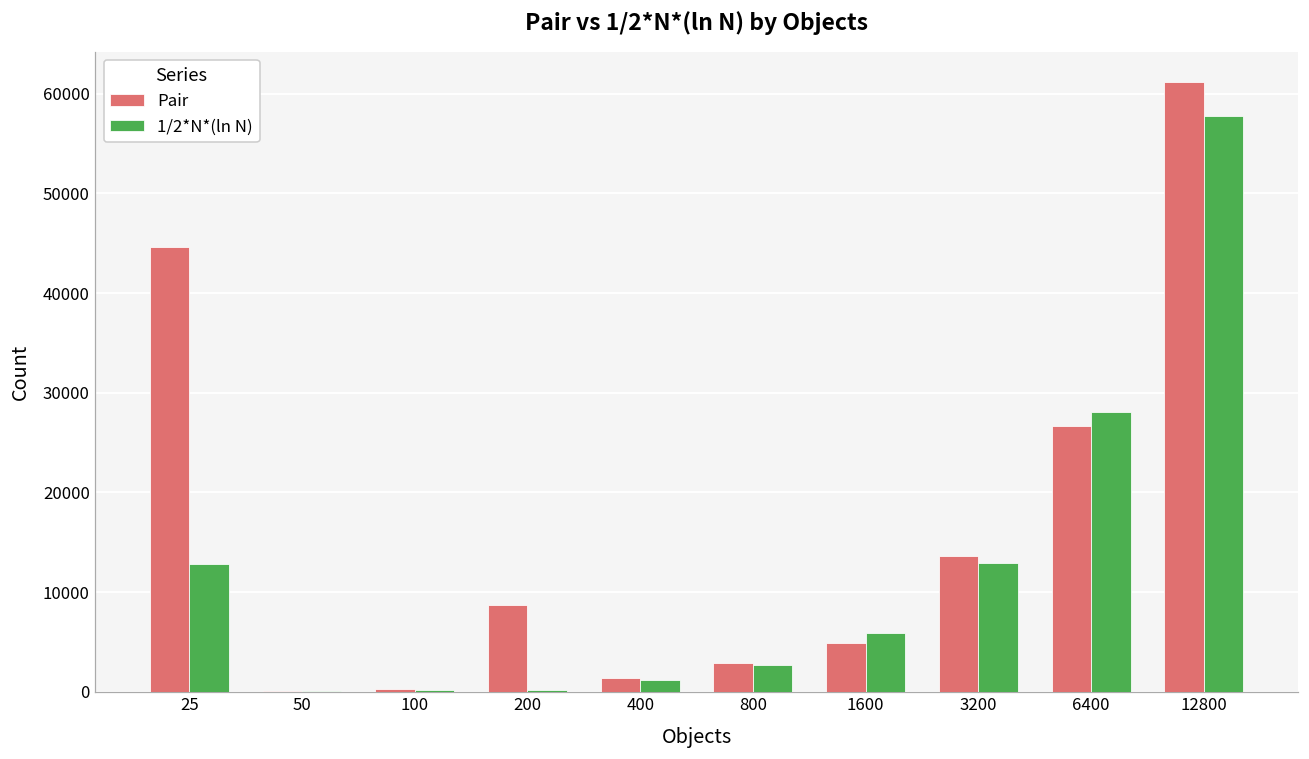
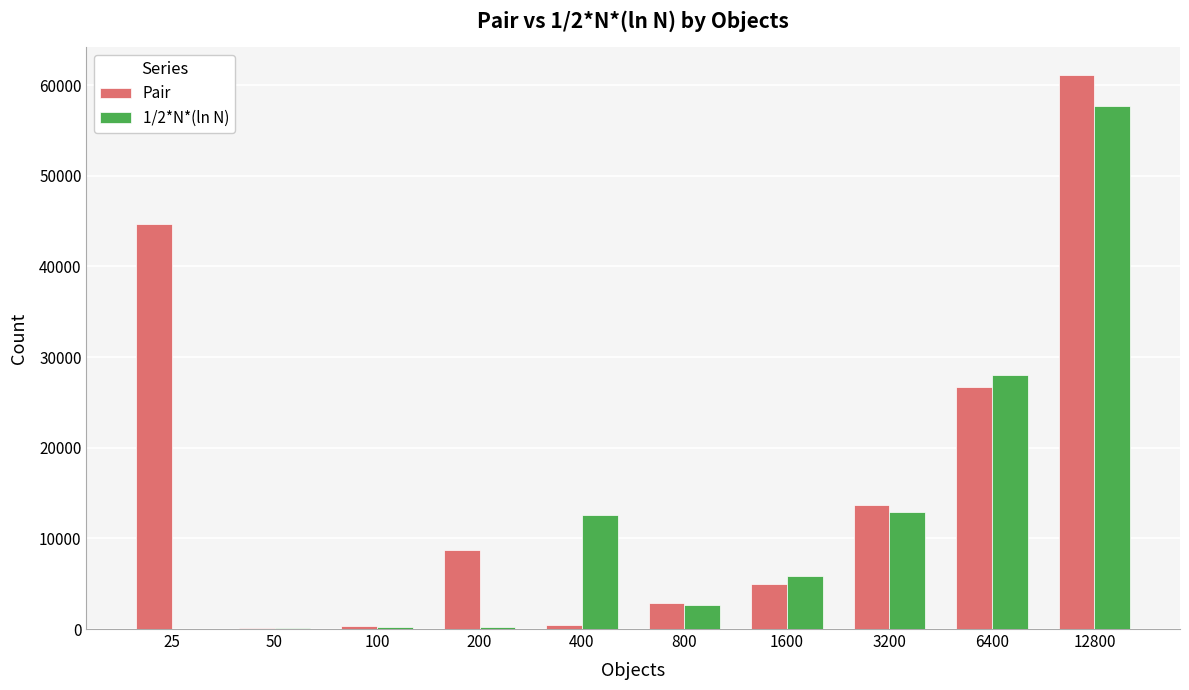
  {
    "Pair": {
      "25": 45000,
      "100": 0,
      "200": 9000,
-     "400": 1000,
+     "400": 0,
      "800": 3000,
      "1600": 5000,
      "3200": 14000,
      "6400": 27000,
      "12800": 61000
    },
    "1/2*N*(ln N)": {
-     "25": 13000,
-     "400": 1000,
+     "25": 0,
+     "400": 13000,
      "800": 3000,
      "1600": 6000,
      "3200": 13000,
      "6400": 28000,
      "12800": 58000
    }
  }
